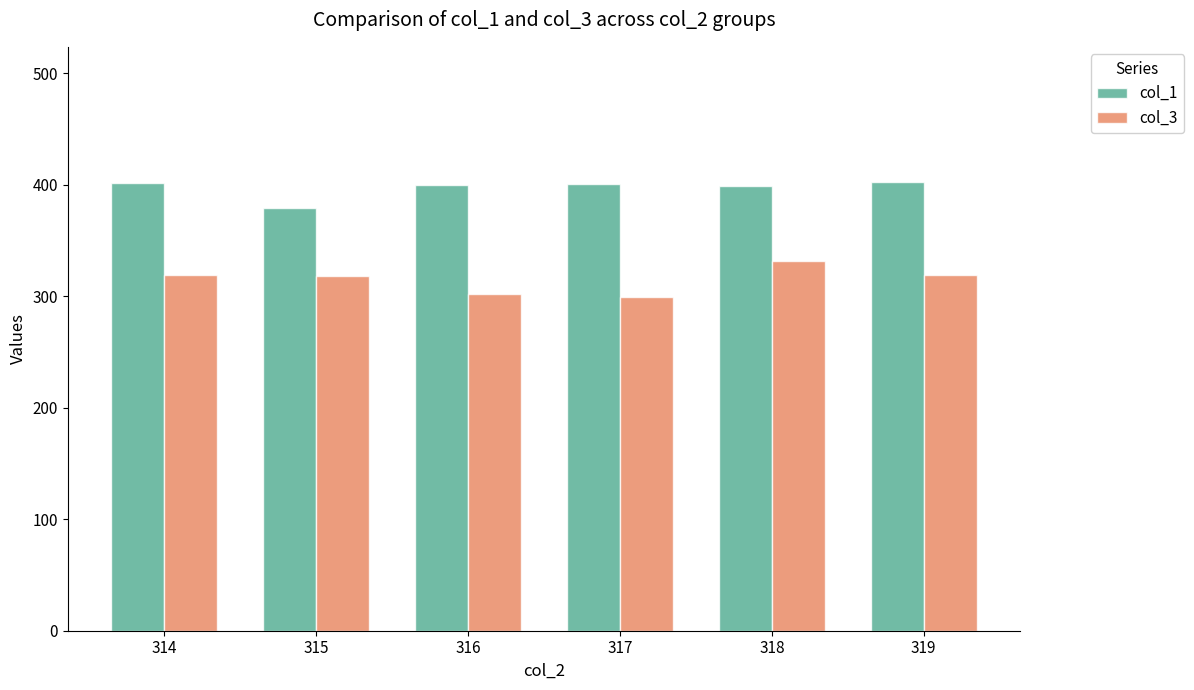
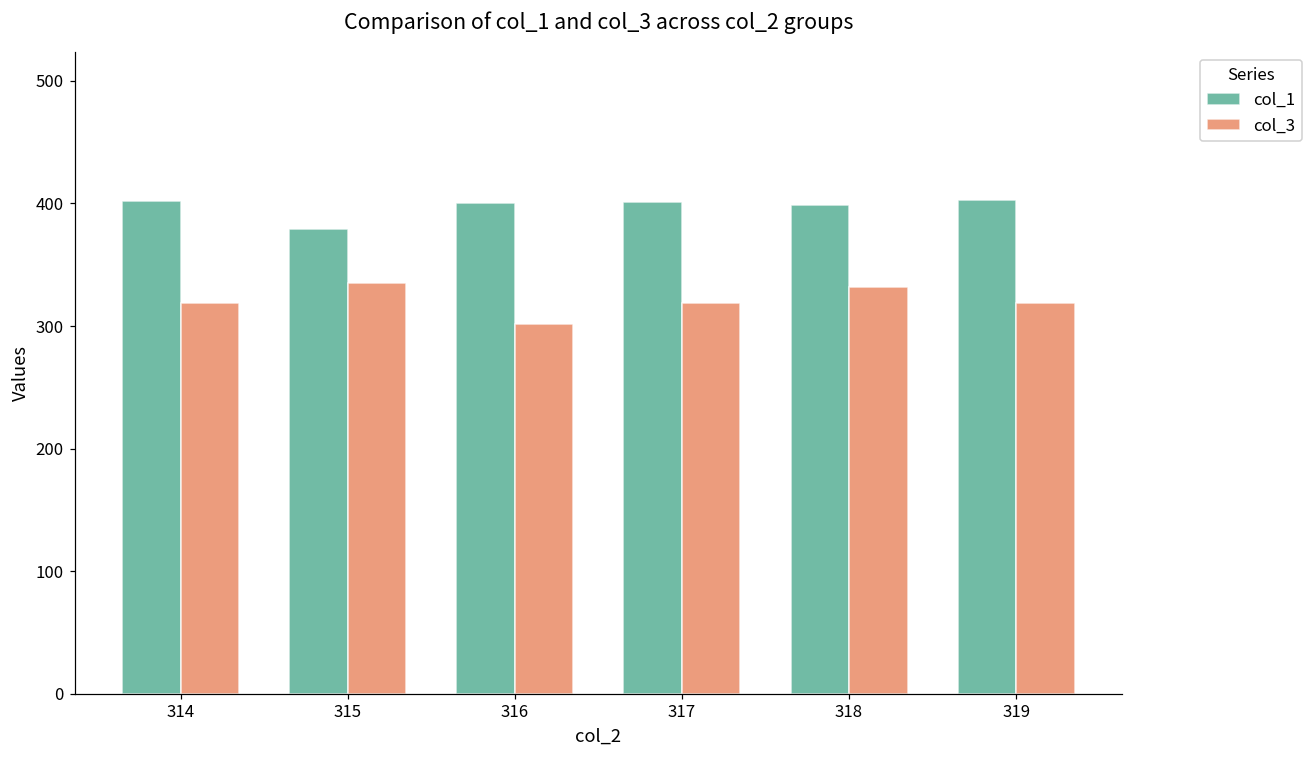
  {
    "col_1": {
      "314": 402,
      "315": 379,
      "316": 400,
      "317": 401,
      "318": 399,
      "319": 403
    },
    "col_3": {
      "314": 319,
-     "315": 318,
+     "315": 335,
      "316": 302,
-     "317": 299,
+     "317": 319,
      "318": 332,
      "319": 319
    }
  }
